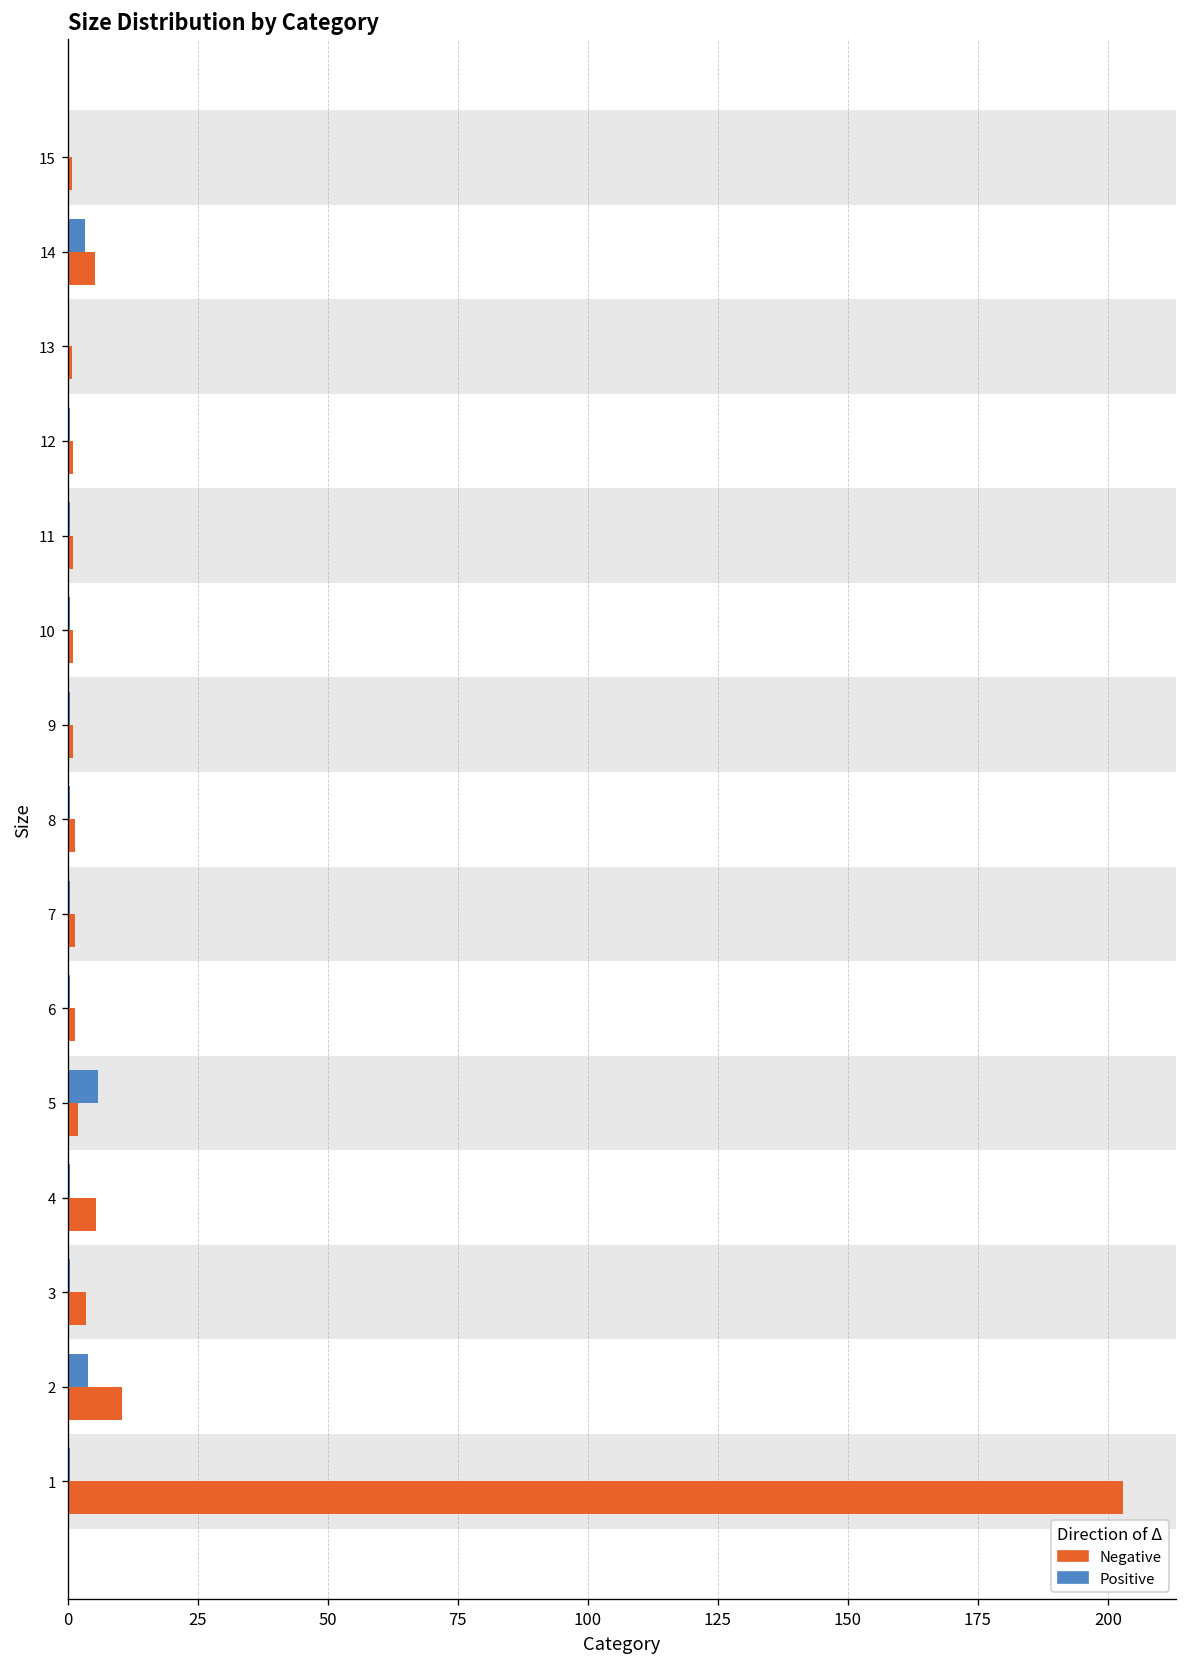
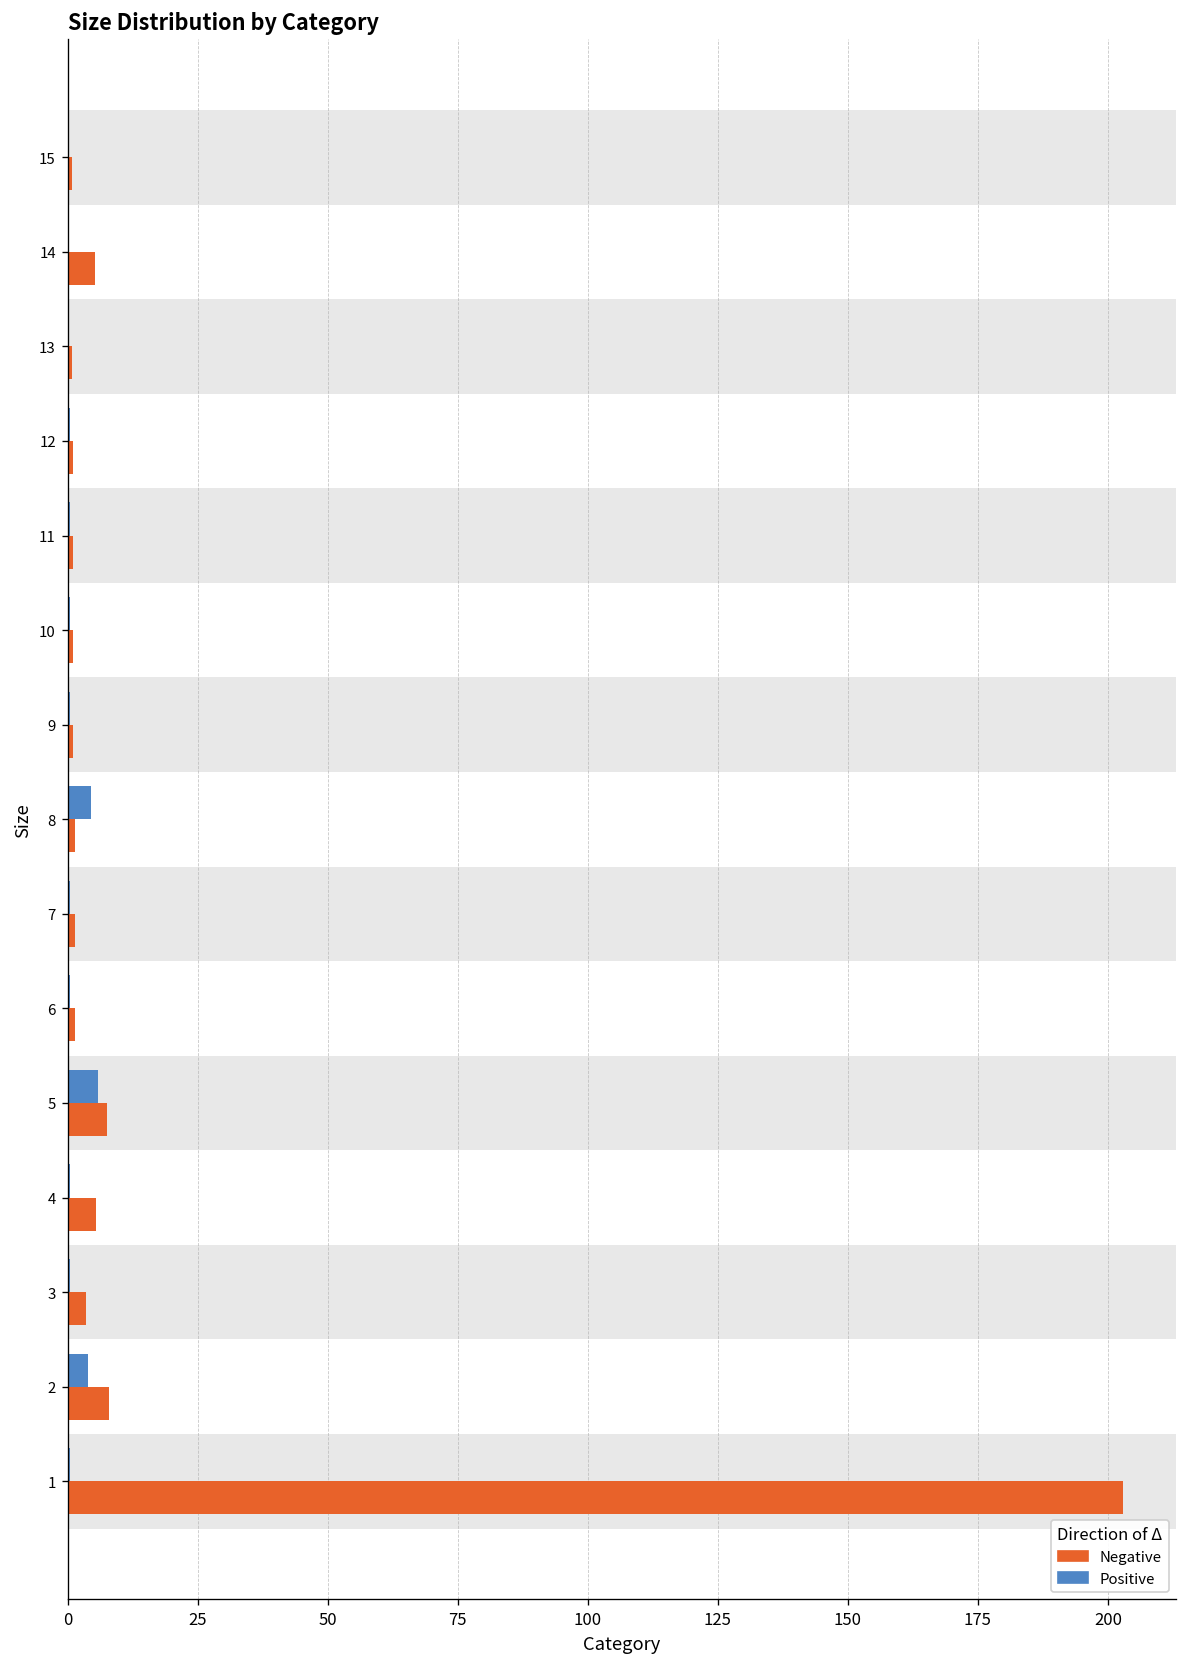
  {
    "Negative": {
      "15": 1,
      "14": 5,
      "13": 1,
      "12": 1,
      "11": 1,
      "10": 1,
      "9": 1,
      "8": 1,
      "7": 1,
      "6": 1,
-     "5": 2,
+     "5": 8,
      "4": 5,
      "3": 4,
-     "2": 10,
+     "2": 8,
      "1": 203
    },
    "Positive": {
-     "14": 3,
-     "8": 0,
+     "14": 0,
+     "8": 4,
      "5": 6,
      "2": 4
    }
  }
